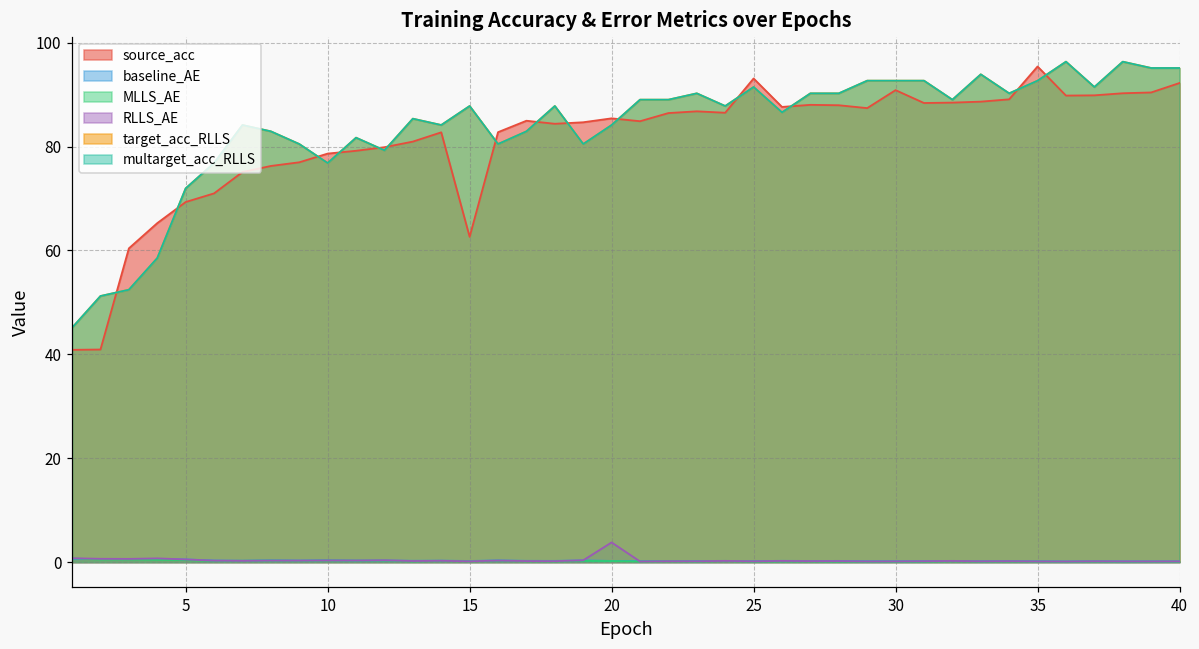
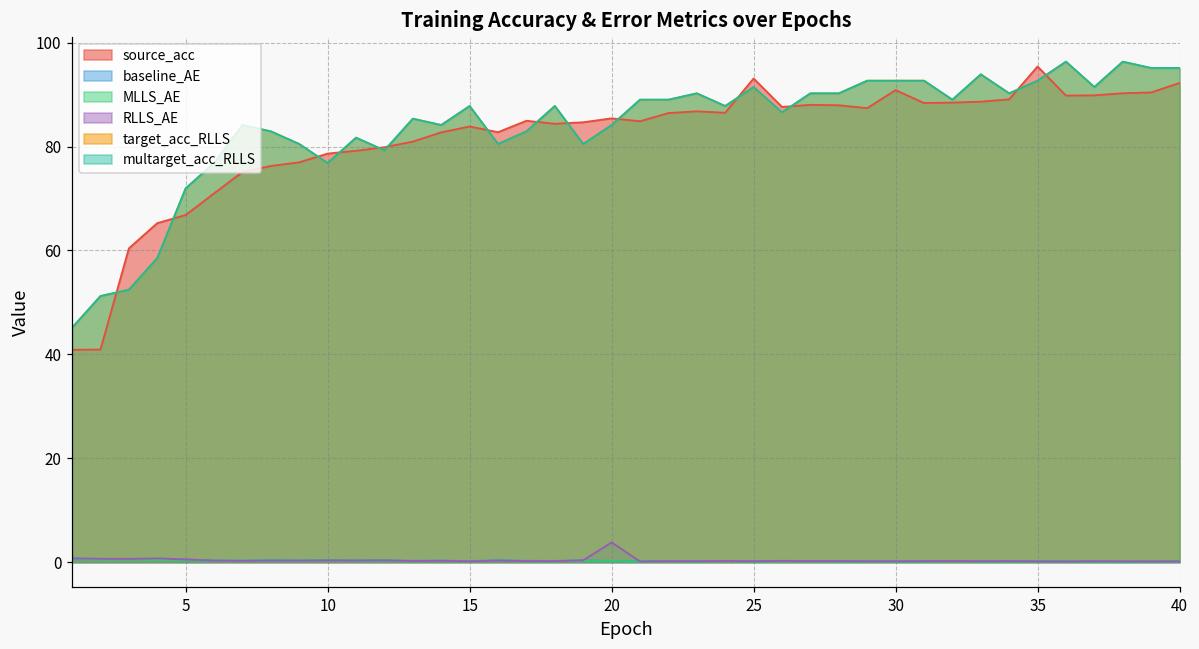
  {
    "source_acc": {
-     "5": 69,
+     "5": 67,
      "10": 79,
-     "15": 63,
+     "15": 84,
      "20": 85,
      "25": 93,
      "30": 91,
      "35": 95,
      "40": 92
    },
    "RLLS_AE": {
      "20": 4
    }
  }
